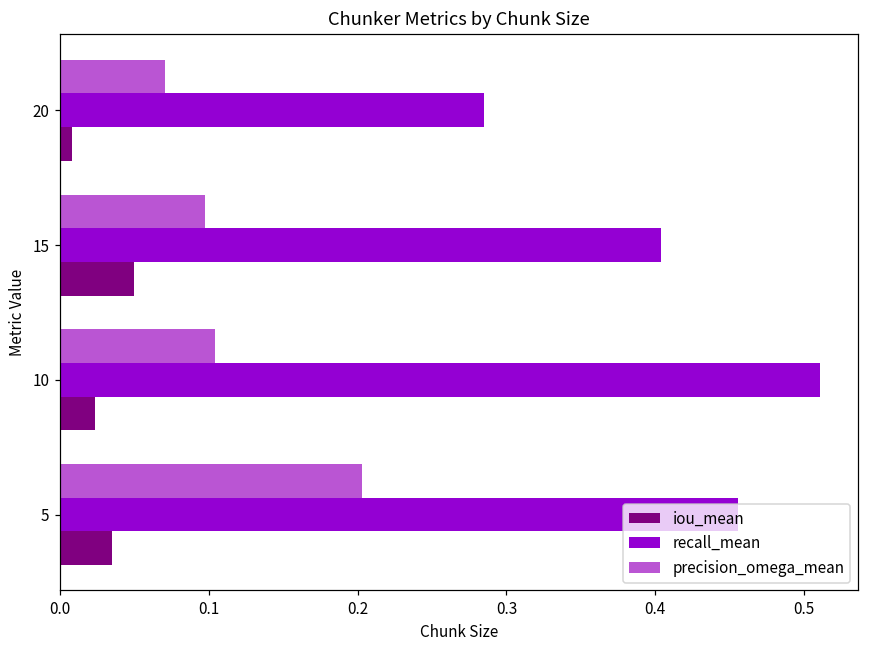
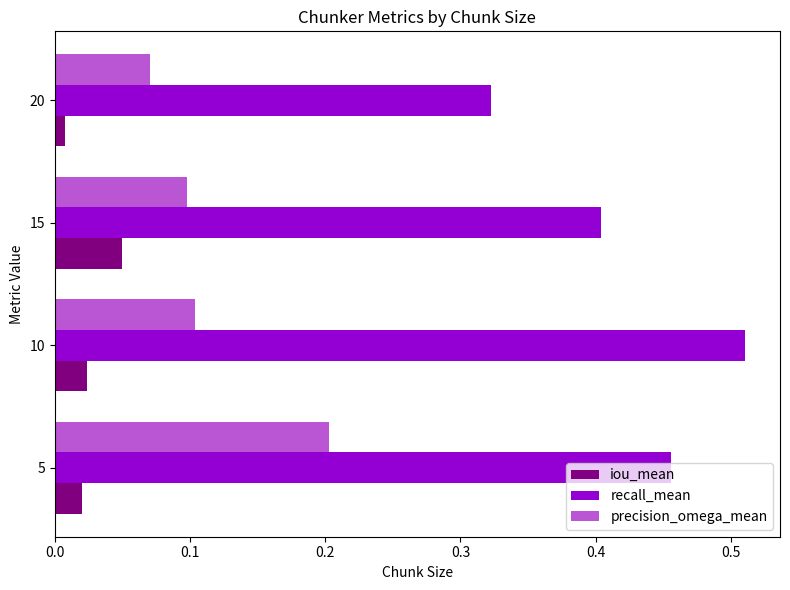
  {
    "iou_mean": {
      "20": 0.008,
      "15": 0.050,
      "10": 0.024,
-     "5": 0.035
+     "5": 0.020
    },
    "recall_mean": {
-     "20": 0.285,
+     "20": 0.323,
      "15": 0.404,
      "10": 0.511
    },
    "precision_omega_mean": {
      "20": 0.071,
      "15": 0.097,
      "10": 0.104,
      "5": 0.203
    }
  }
